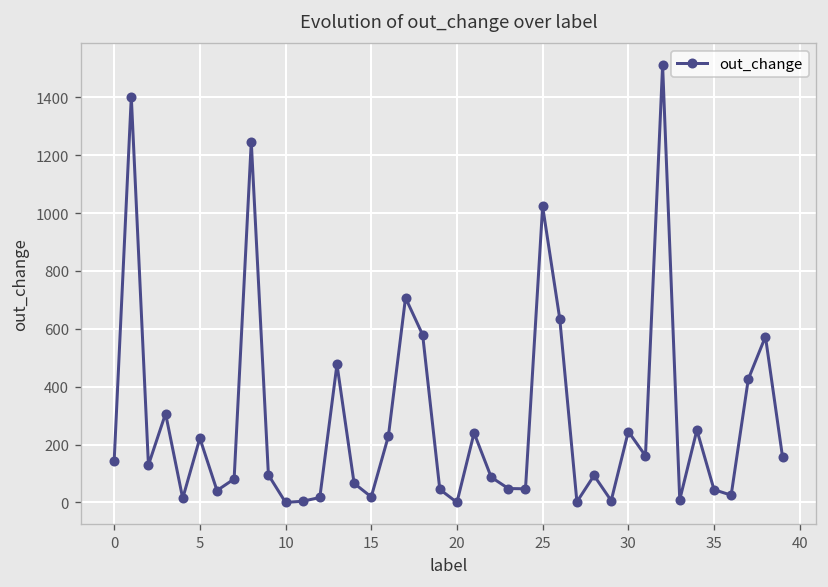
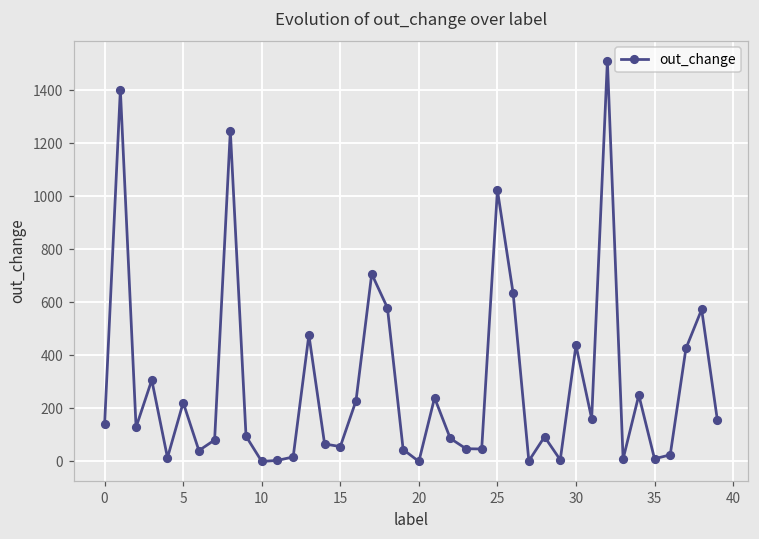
  {
    "0": 140,
    "5": 220,
    "10": 0,
-   "15": 20,
+   "15": 60,
    "20": 0,
    "25": 1020,
-   "30": 250,
-   "35": 40
+   "30": 440,
+   "35": 10
  }
